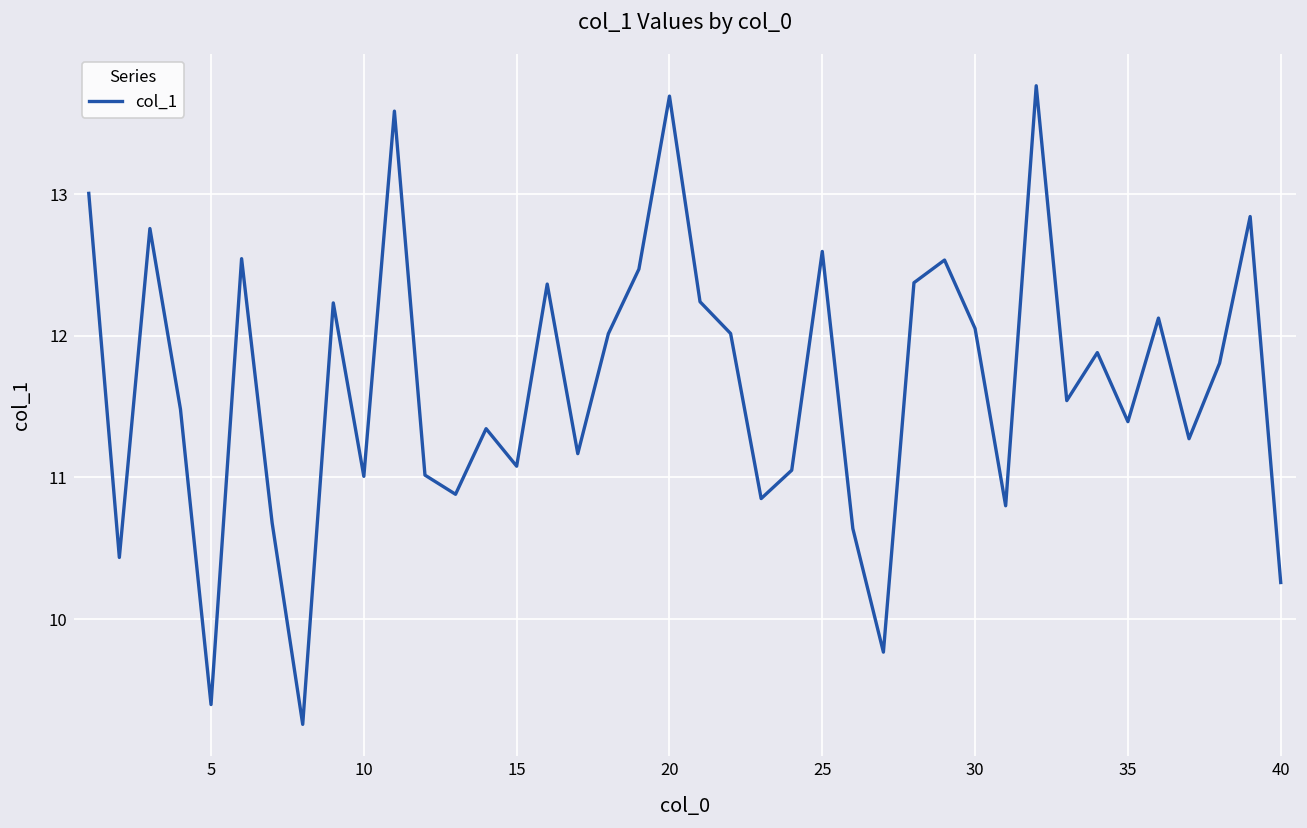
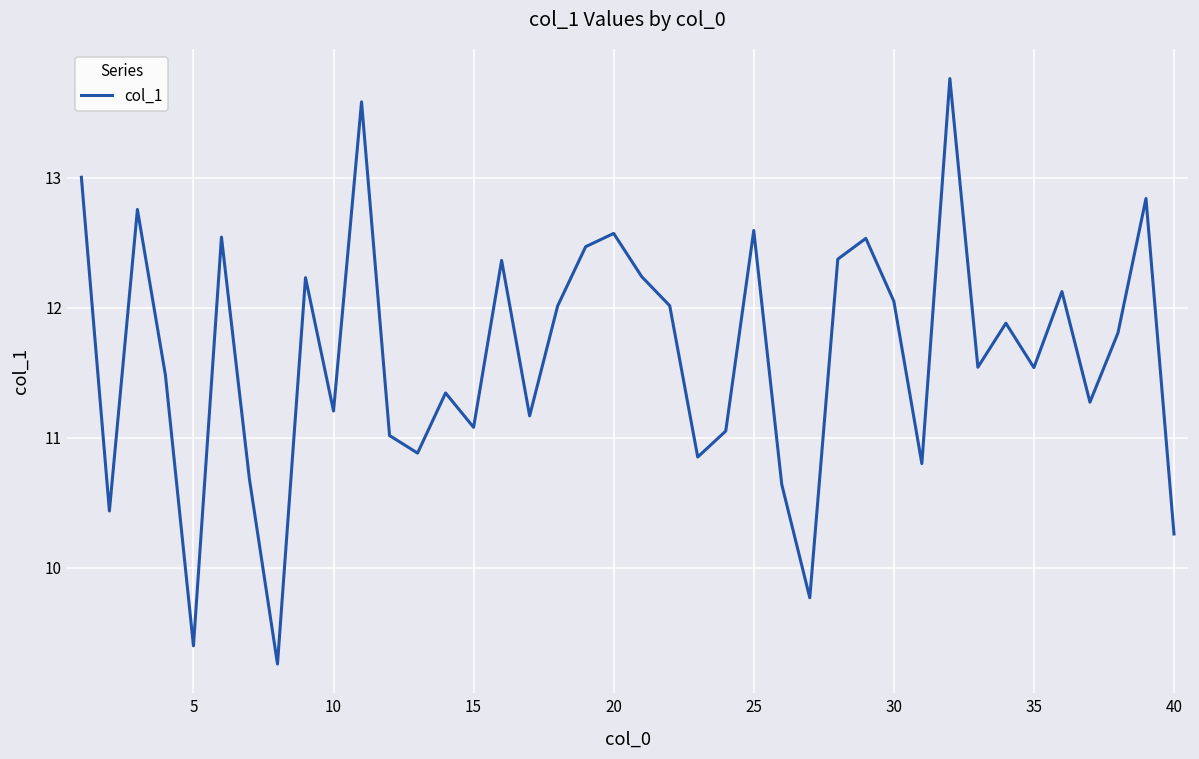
  {
    "5": 9.40,
-   "10": 11.01,
+   "10": 11.21,
    "15": 11.08,
-   "20": 13.69,
+   "20": 12.57,
    "25": 12.60,
    "30": 12.05,
-   "35": 11.39,
+   "35": 11.54,
    "40": 10.26
  }
